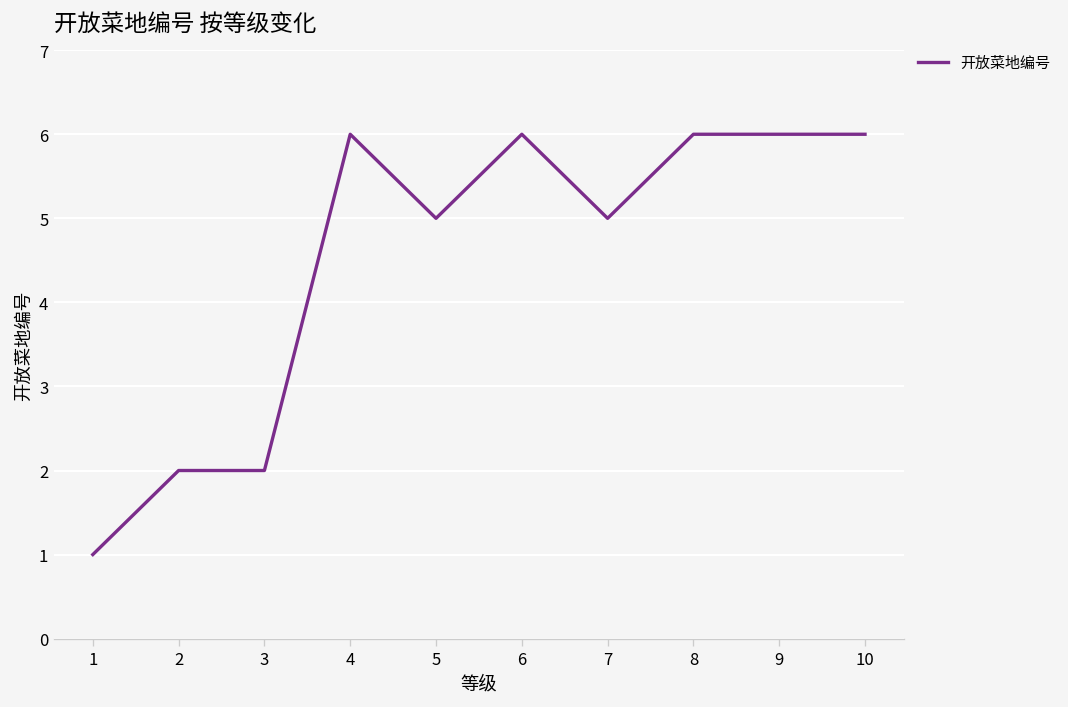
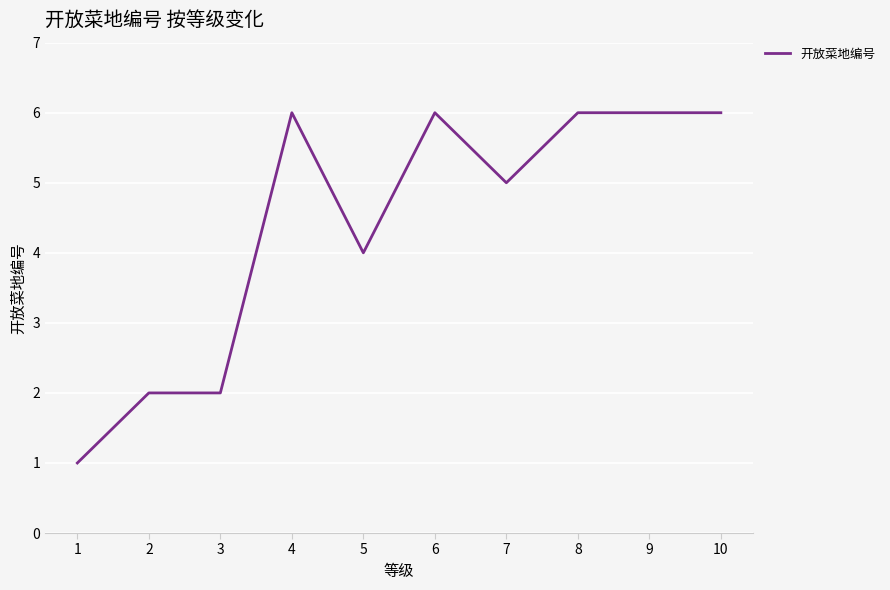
  {
    "1": 1,
    "2": 2,
    "3": 2,
    "4": 6,
-   "5": 5,
+   "5": 4,
    "6": 6,
    "7": 5,
    "8": 6,
    "9": 6,
    "10": 6
  }
